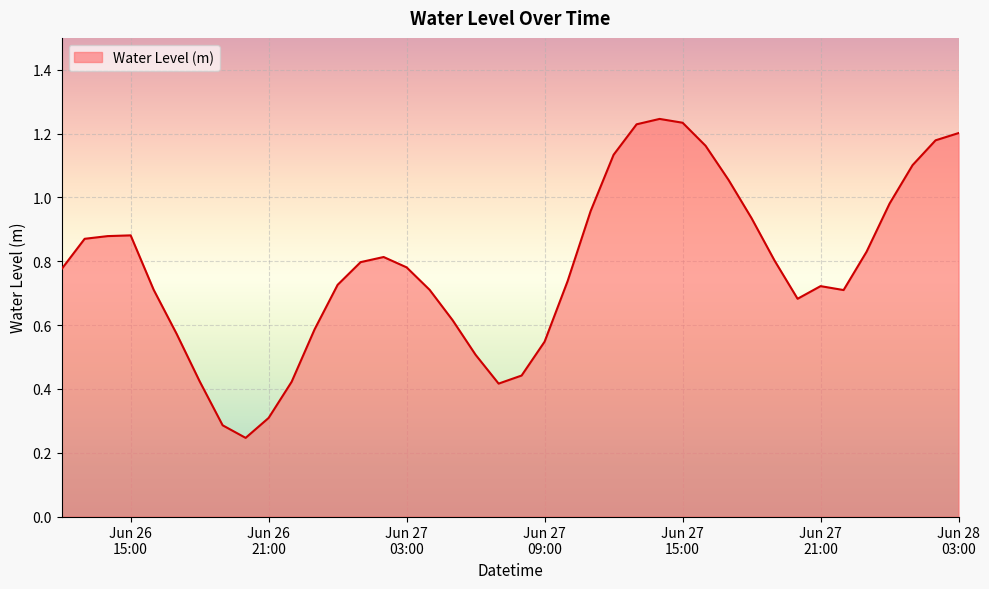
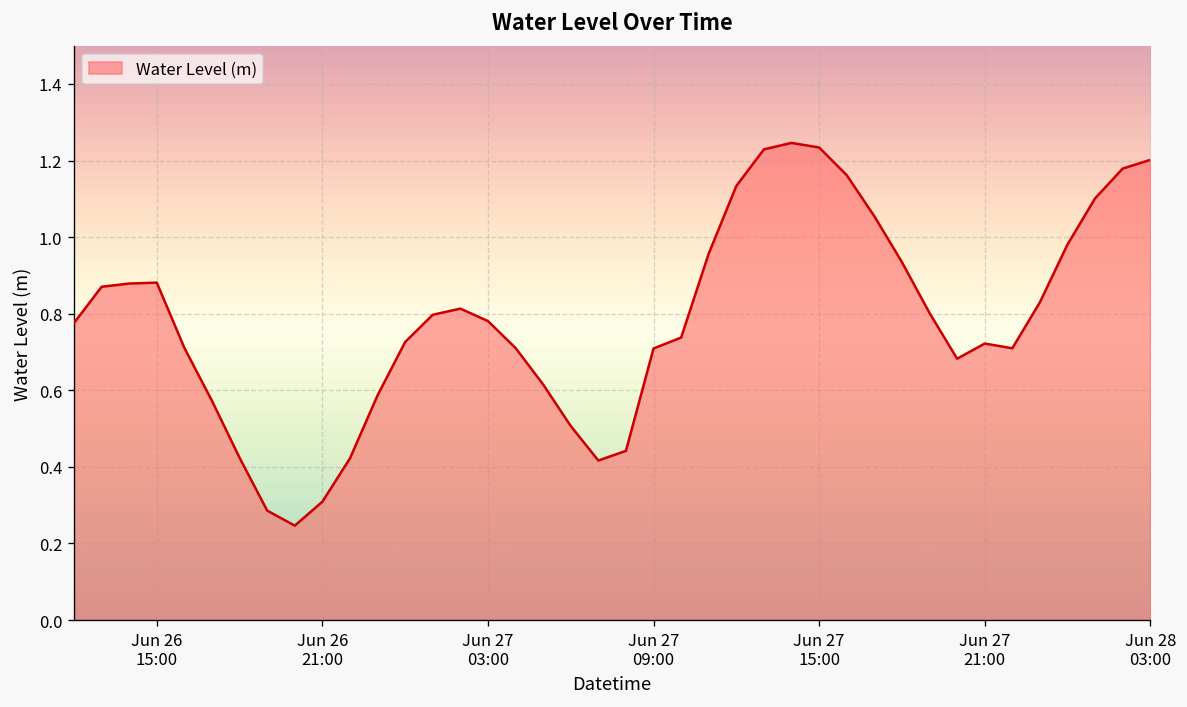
  {
    "Jun 26 15:00": 0.88,
    "Jun 26 21:00": 0.31,
    "Jun 27 03:00": 0.78,
-   "Jun 27 09:00": 0.55,
+   "Jun 27 09:00": 0.71,
    "Jun 27 15:00": 1.23,
    "Jun 27 21:00": 0.72,
    "Jun 28 03:00": 1.20
  }
